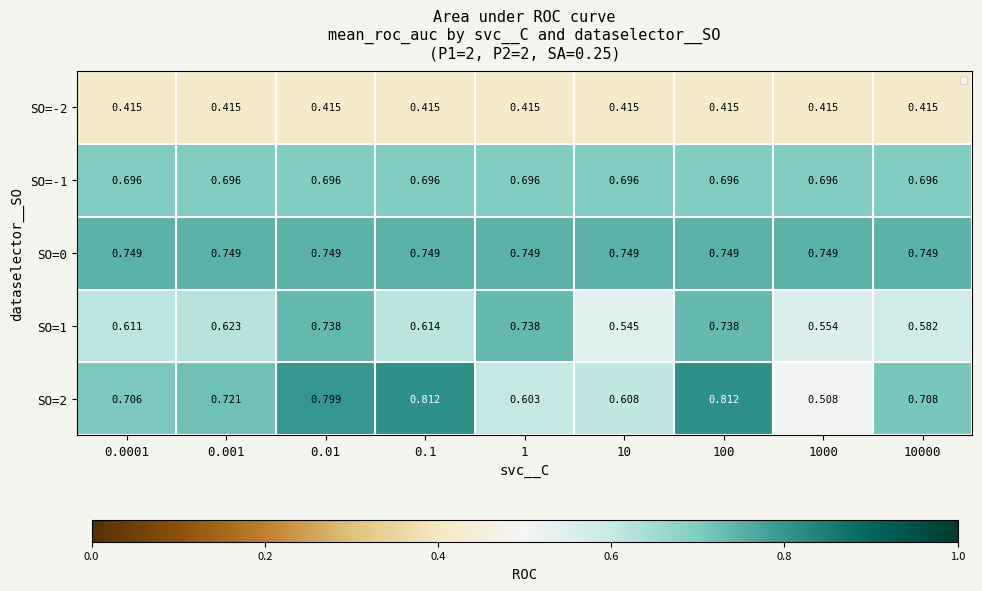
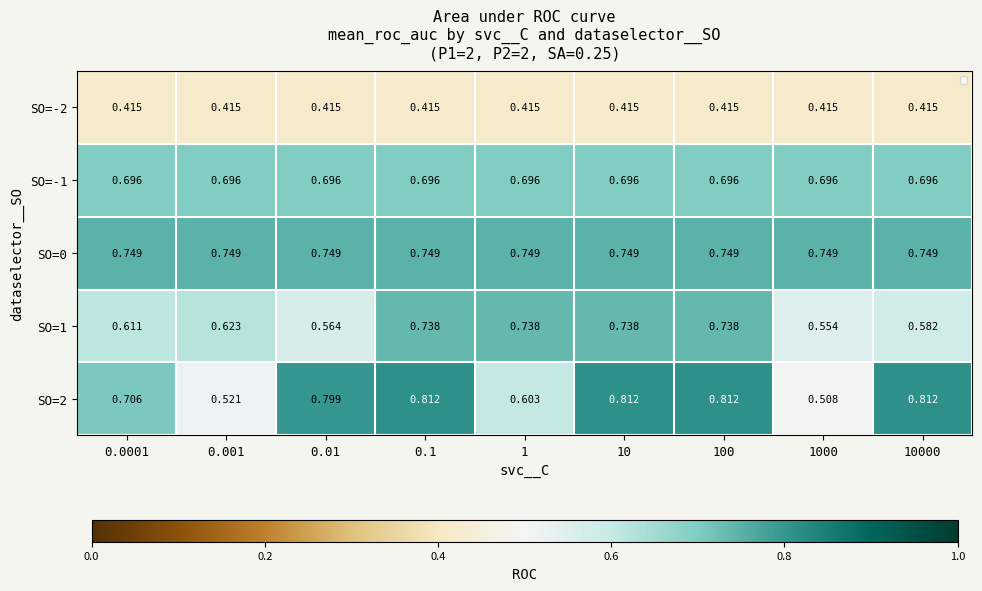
  {
    "SO=-2": {
      "0.0001": 0.415,
      "0.001": 0.415,
      "0.01": 0.415,
      "0.1": 0.415,
      "1": 0.415,
      "10": 0.415,
      "100": 0.415,
      "1000": 0.415,
      "10000": 0.415
    },
    "SO=-1": {
      "0.0001": 0.696,
      "0.001": 0.696,
      "0.01": 0.696,
      "0.1": 0.696,
      "1": 0.696,
      "10": 0.696,
      "100": 0.696,
      "1000": 0.696,
      "10000": 0.696
    },
    "SO=0": {
      "0.0001": 0.749,
      "0.001": 0.749,
      "0.01": 0.749,
      "0.1": 0.749,
      "1": 0.749,
      "10": 0.749,
      "100": 0.749,
      "1000": 0.749,
      "10000": 0.749
    },
    "SO=1": {
      "0.0001": 0.611,
      "0.001": 0.623,
-     "0.01": 0.738,
-     "0.1": 0.614,
+     "0.01": 0.564,
+     "0.1": 0.738,
      "1": 0.738,
-     "10": 0.545,
+     "10": 0.738,
      "100": 0.738,
      "1000": 0.554,
      "10000": 0.582
    },
    "SO=2": {
      "0.0001": 0.706,
-     "0.001": 0.721,
+     "0.001": 0.521,
      "0.01": 0.799,
      "0.1": 0.812,
      "1": 0.603,
-     "10": 0.608,
+     "10": 0.812,
      "100": 0.812,
      "1000": 0.508,
-     "10000": 0.708
+     "10000": 0.812
    }
  }
